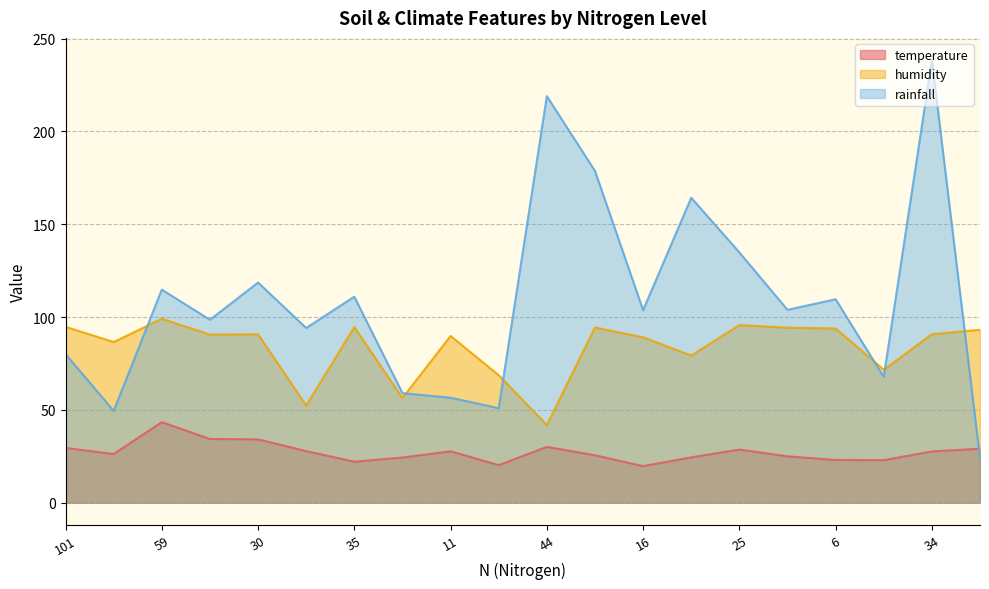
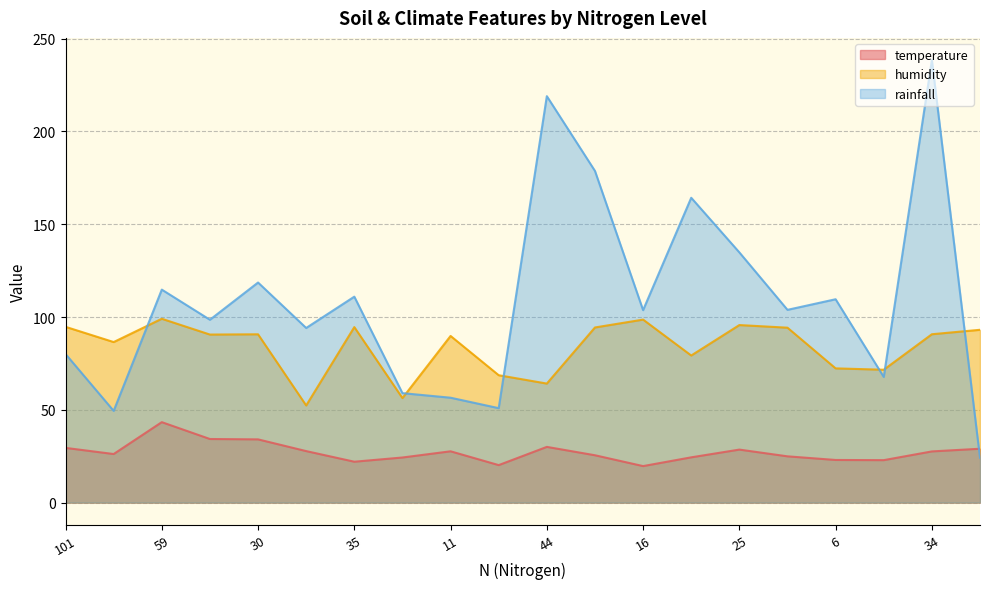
  {
    "temperature": {
      "101": 29,
      "59": 43,
      "30": 34,
      "35": 22,
      "44": 30,
      "16": 20,
      "25": 29,
      "6": 23,
      "34": 28
    },
    "humidity": {
      "101": 95,
      "59": 99,
      "30": 91,
      "35": 95,
-     "44": 42,
-     "16": 89,
+     "44": 64,
+     "16": 99,
      "25": 96,
-     "6": 94,
+     "6": 72,
      "34": 91
    },
    "rainfall": {
      "101": 80,
      "59": 115,
      "30": 119,
      "35": 111,
      "44": 219,
      "16": 104,
      "25": 135,
      "6": 110
    }
  }
